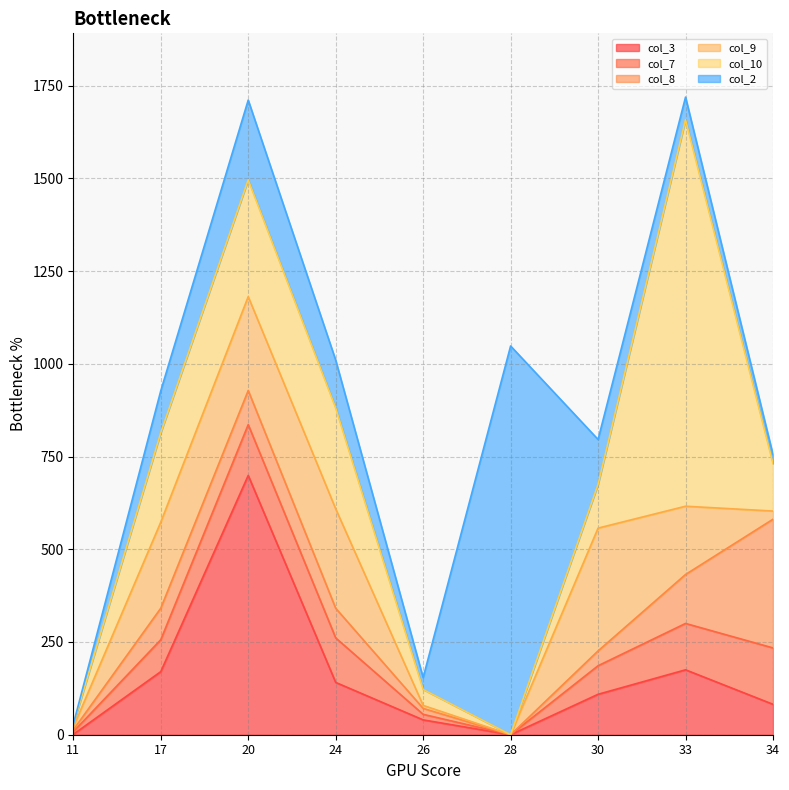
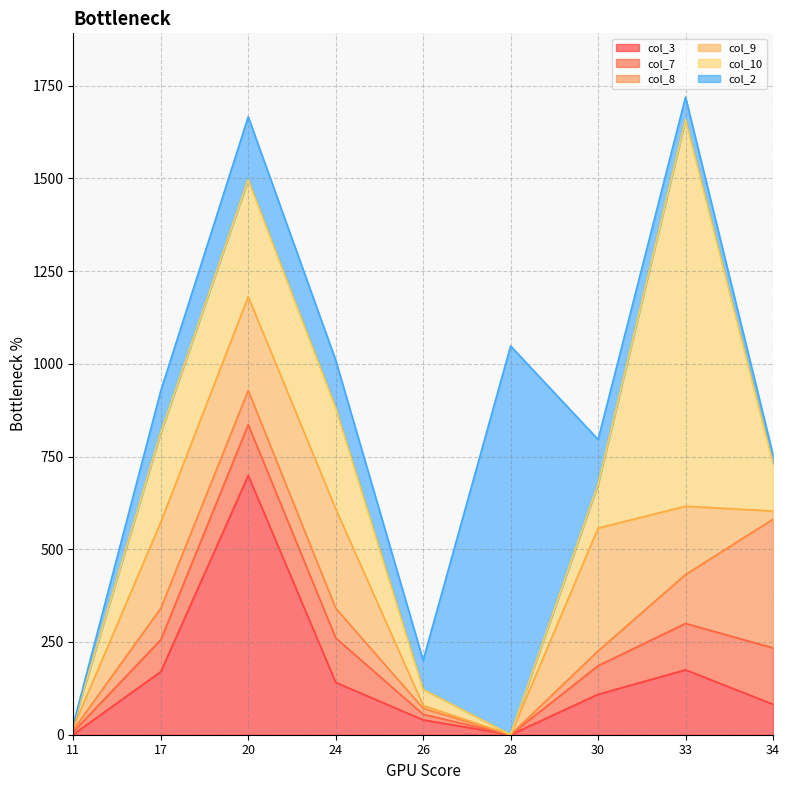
  {
    "col_2": {
      "17": 110,
-     "20": 220,
+     "20": 170,
      "24": 130,
-     "26": 30,
+     "26": 80,
      "28": 1050,
      "30": 120,
      "33": 60,
      "34": 20
    }
  }
